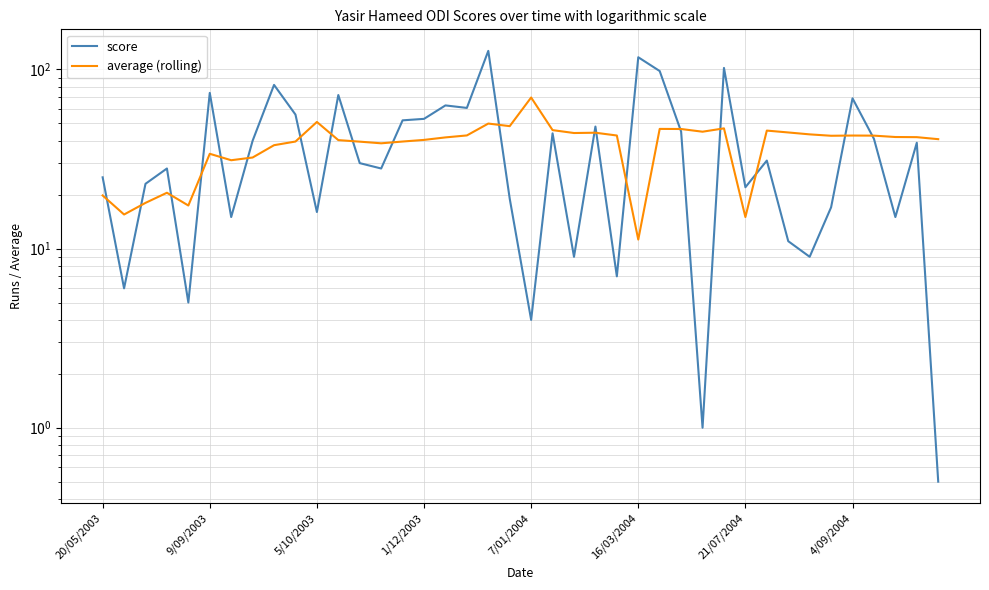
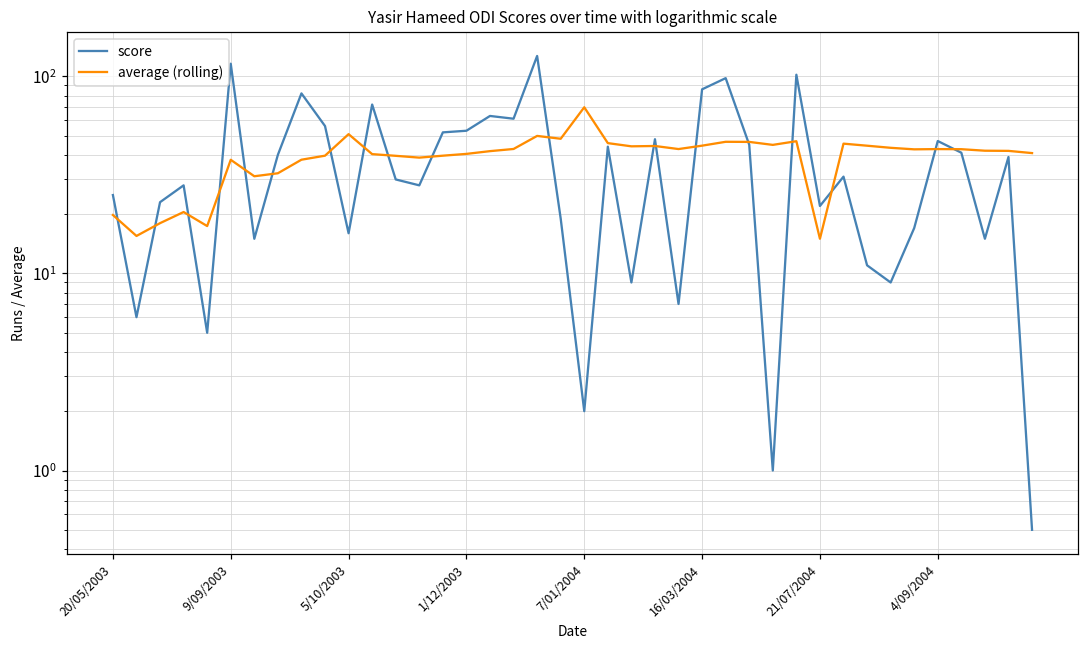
  {
    "score": {
      "20/05/2003": 25,
-     "9/09/2003": 74,
+     "9/09/2003": 120,
      "5/10/2003": 16,
      "1/12/2003": 53,
-     "7/01/2004": 4,
-     "16/03/2004": 120,
+     "7/01/2004": 2,
+     "16/03/2004": 90,
      "21/07/2004": 22,
-     "4/09/2004": 69
+     "4/09/2004": 47
    },
    "average (rolling)": {
      "20/05/2003": 20,
-     "9/09/2003": 34,
+     "9/09/2003": 38,
      "5/10/2003": 51,
      "1/12/2003": 40,
      "7/01/2004": 70,
-     "16/03/2004": 11,
+     "16/03/2004": 45,
      "21/07/2004": 15,
      "4/09/2004": 43
    }
  }
